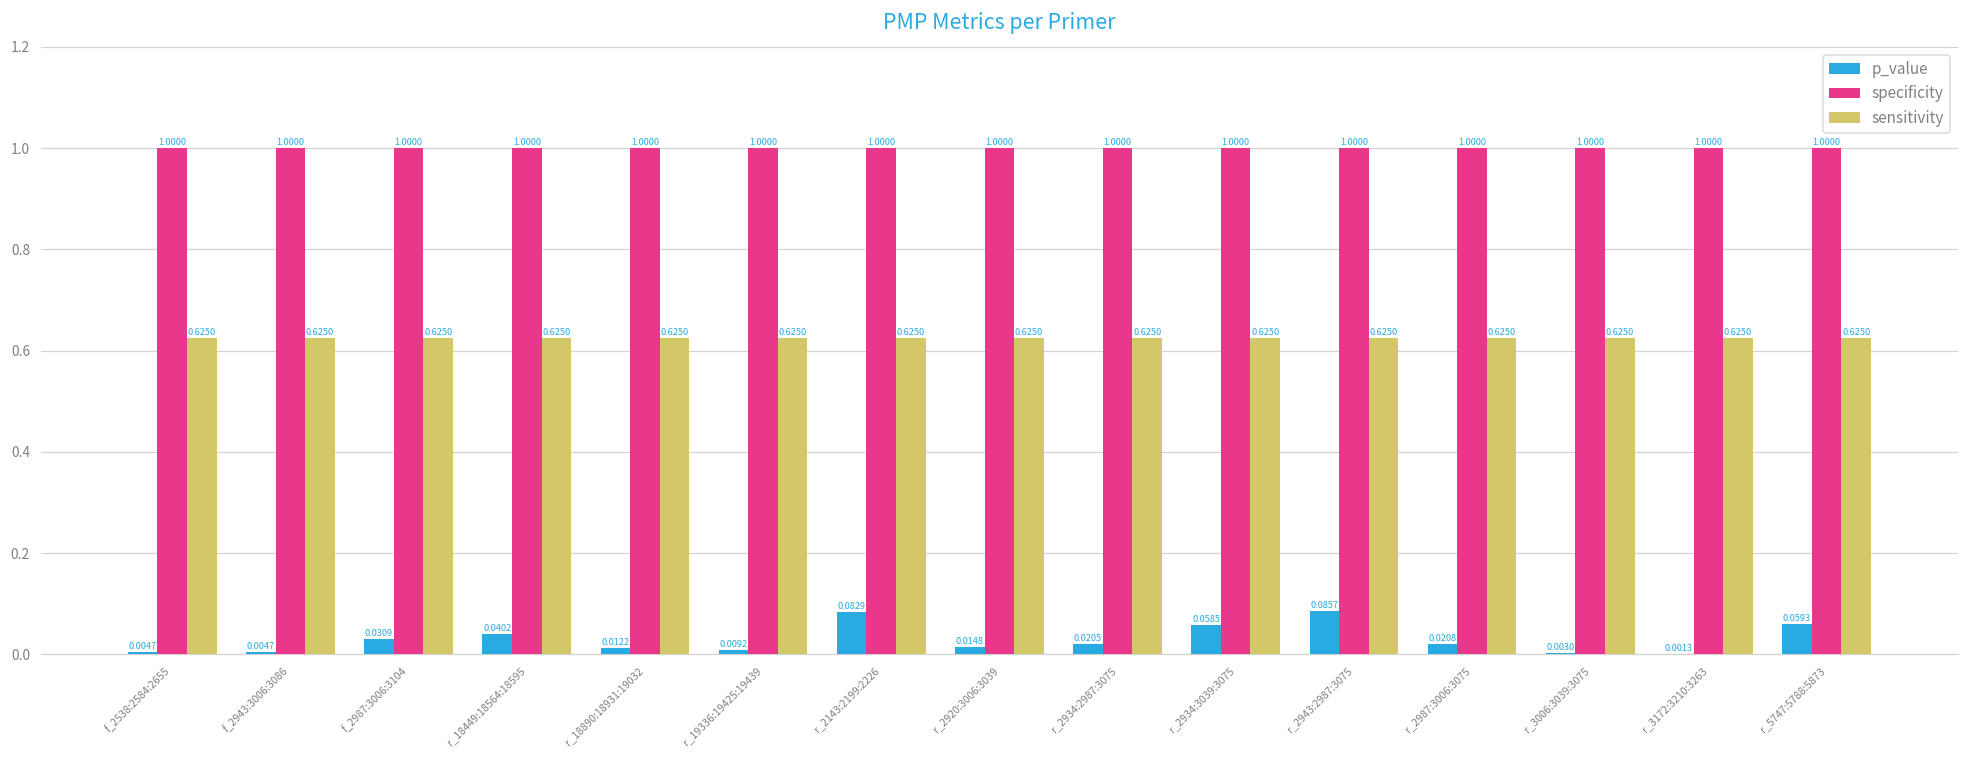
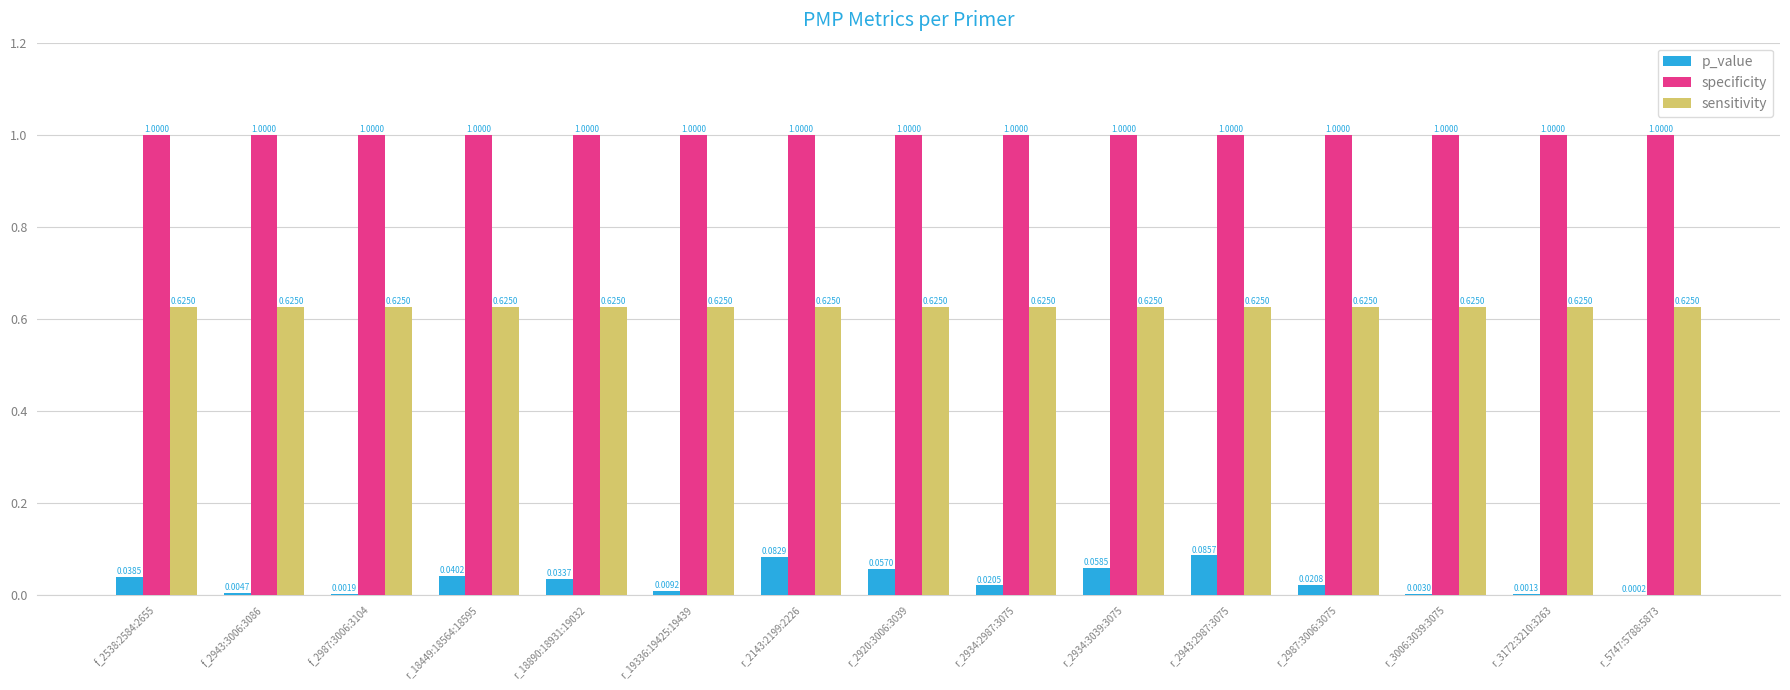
  {
    "p_value": {
-     "f_2538:2584:2655": 0.0047,
+     "f_2538:2584:2655": 0.0385,
      "f_2943:3006:3086": 0.0047,
-     "f_2987:3006:3104": 0.0309,
+     "f_2987:3006:3104": 0.0019,
      "r_18449:18564:18595": 0.0402,
-     "r_18890:18931:19032": 0.0122,
+     "r_18890:18931:19032": 0.0337,
      "r_19336:19425:19439": 0.0092,
      "r_2143:2199:2226": 0.0829,
-     "r_2920:3006:3039": 0.0148,
+     "r_2920:3006:3039": 0.0570,
      "r_2934:2987:3075": 0.0205,
      "r_2934:3039:3075": 0.0585,
      "r_2943:2987:3075": 0.0857,
      "r_2987:3006:3075": 0.0208,
      "r_3006:3039:3075": 0.0030,
      "r_3172:3210:3263": 0.0013,
-     "r_5747:5788:5873": 0.0593
+     "r_5747:5788:5873": 0.0002
    },
    "specificity": {
      "f_2538:2584:2655": 1.0000,
      "f_2943:3006:3086": 1.0000,
      "f_2987:3006:3104": 1.0000,
      "r_18449:18564:18595": 1.0000,
      "r_18890:18931:19032": 1.0000,
      "r_19336:19425:19439": 1.0000,
      "r_2143:2199:2226": 1.0000,
      "r_2920:3006:3039": 1.0000,
      "r_2934:2987:3075": 1.0000,
      "r_2934:3039:3075": 1.0000,
      "r_2943:2987:3075": 1.0000,
      "r_2987:3006:3075": 1.0000,
      "r_3006:3039:3075": 1.0000,
      "r_3172:3210:3263": 1.0000,
      "r_5747:5788:5873": 1.0000
    },
    "sensitivity": {
      "f_2538:2584:2655": 0.6250,
      "f_2943:3006:3086": 0.6250,
      "f_2987:3006:3104": 0.6250,
      "r_18449:18564:18595": 0.6250,
      "r_18890:18931:19032": 0.6250,
      "r_19336:19425:19439": 0.6250,
      "r_2143:2199:2226": 0.6250,
      "r_2920:3006:3039": 0.6250,
      "r_2934:2987:3075": 0.6250,
      "r_2934:3039:3075": 0.6250,
      "r_2943:2987:3075": 0.6250,
      "r_2987:3006:3075": 0.6250,
      "r_3006:3039:3075": 0.6250,
      "r_3172:3210:3263": 0.6250,
      "r_5747:5788:5873": 0.6250
    }
  }
